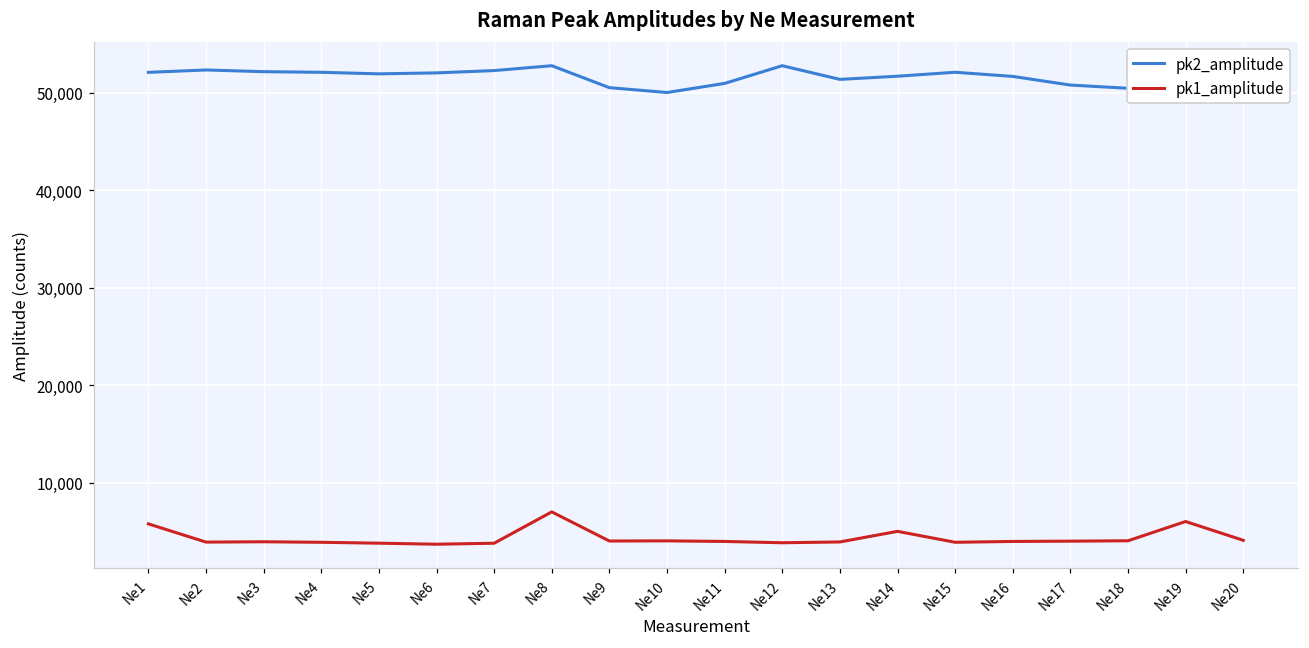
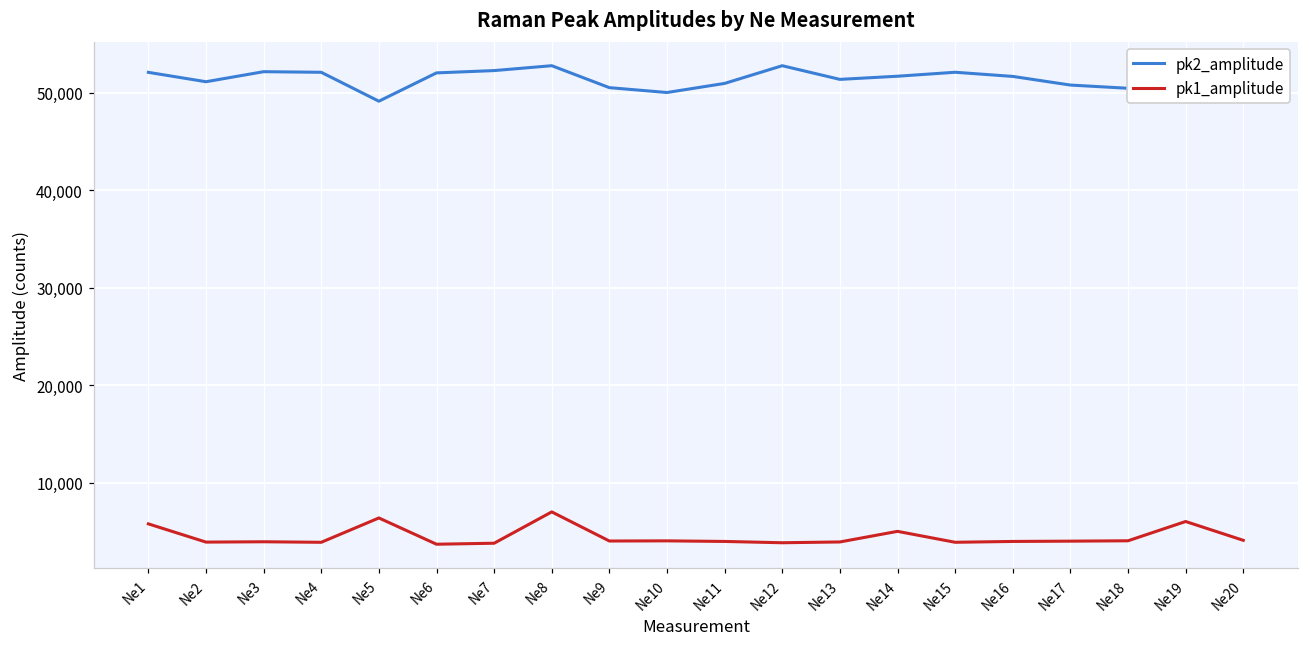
  {
    "pk2_amplitude": {
      "Ne1": "52,000",
-     "Ne2": "52,000",
+     "Ne2": "51,000",
      "Ne3": "52,000",
      "Ne4": "52,000",
-     "Ne5": "52,000",
+     "Ne5": "49,000",
      "Ne6": "52,000",
      "Ne7": "52,000",
      "Ne8": "53,000",
      "Ne9": "51,000",
      "Ne10": "50,000",
      "Ne11": "51,000",
      "Ne12": "53,000",
      "Ne13": "51,000",
      "Ne14": "52,000",
      "Ne15": "52,000",
      "Ne16": "52,000",
      "Ne17": "51,000"
    },
    "pk1_amplitude": {
      "Ne1": "6,000",
      "Ne2": "4,000",
      "Ne3": "4,000",
      "Ne4": "4,000",
-     "Ne5": "4,000",
+     "Ne5": "6,000",
      "Ne6": "4,000",
      "Ne7": "4,000",
      "Ne8": "7,000",
      "Ne9": "4,000",
      "Ne10": "4,000",
      "Ne11": "4,000",
      "Ne12": "4,000",
      "Ne13": "4,000",
      "Ne14": "5,000",
      "Ne15": "4,000",
      "Ne16": "4,000",
      "Ne17": "4,000",
      "Ne18": "4,000",
      "Ne19": "6,000",
      "Ne20": "4,000"
    }
  }
